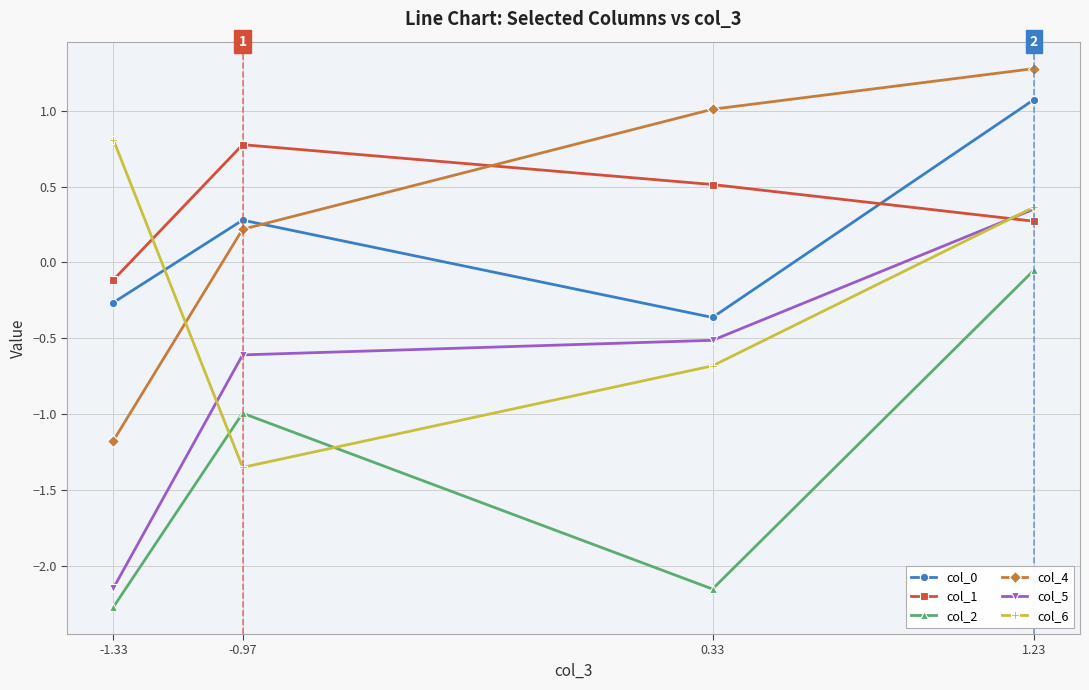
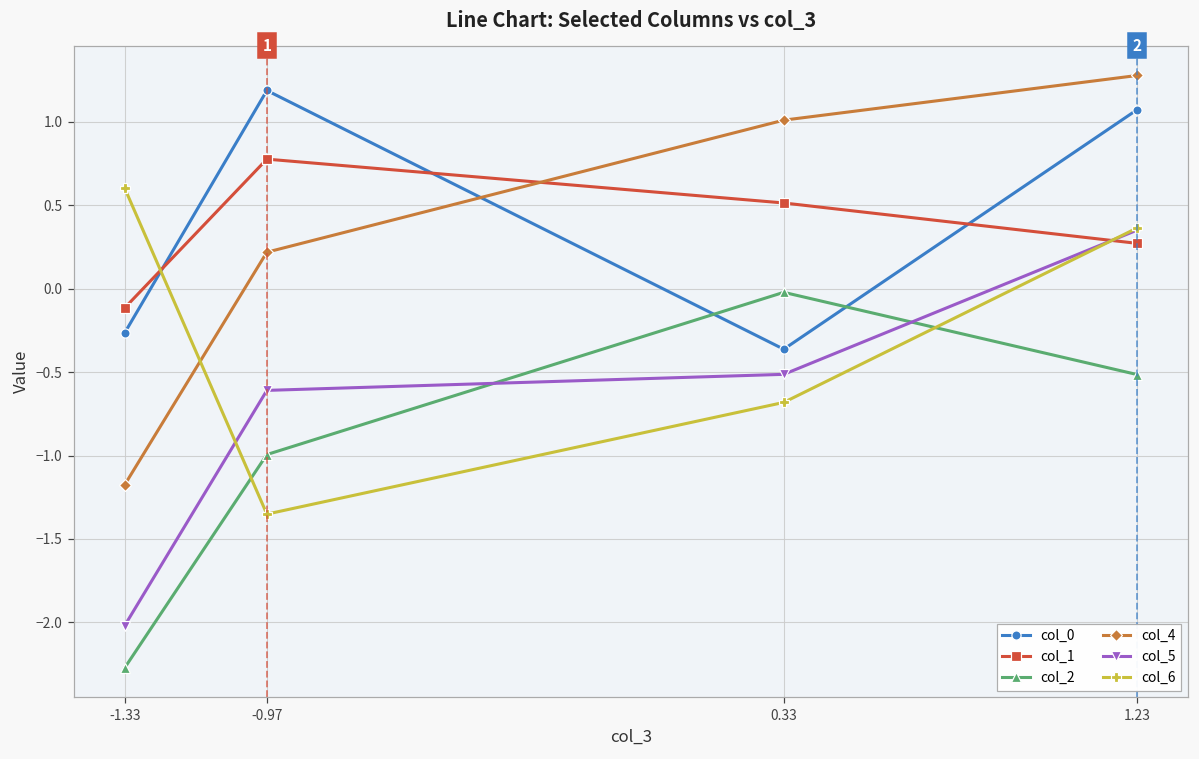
  {
    "col_0": {
      "-1.33": -0.26,
-     "-0.97": 0.28,
+     "-0.97": 1.19,
      "0.33": -0.36,
      "1.23": 1.07
    },
    "col_2": {
      "-1.33": -2.27,
      "-0.97": -0.99,
-     "0.33": -2.15,
-     "1.23": -0.05
+     "0.33": -0.02,
+     "1.23": -0.52
    },
    "col_5": {
-     "-1.33": -2.15,
+     "-1.33": -2.02,
      "-0.97": -0.61,
      "0.33": -0.51
    },
    "col_6": {
-     "-1.33": 0.81,
+     "-1.33": 0.60,
      "-0.97": -1.35,
      "0.33": -0.68
    }
  }
